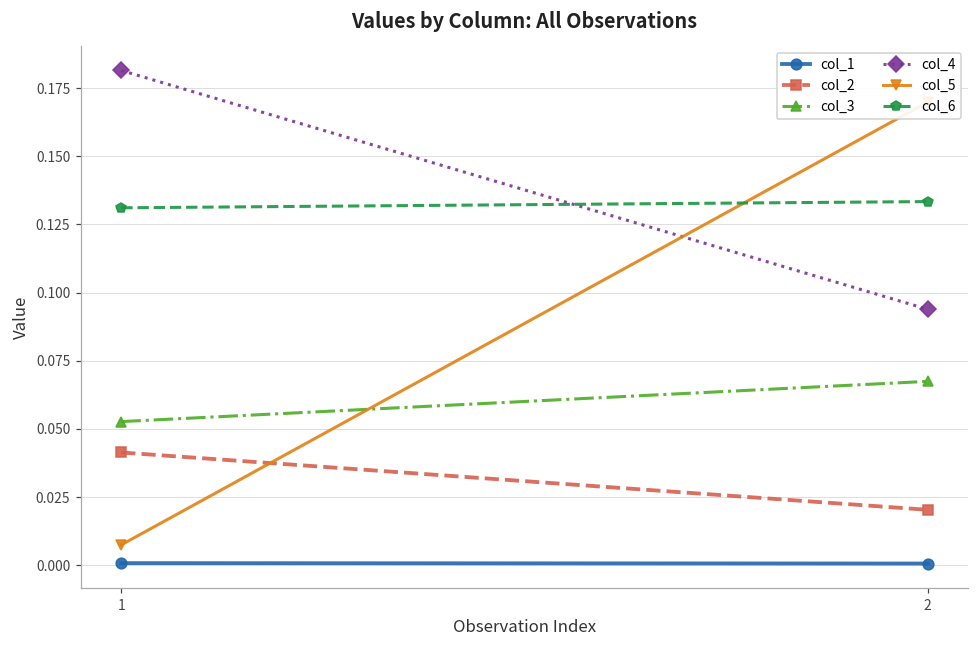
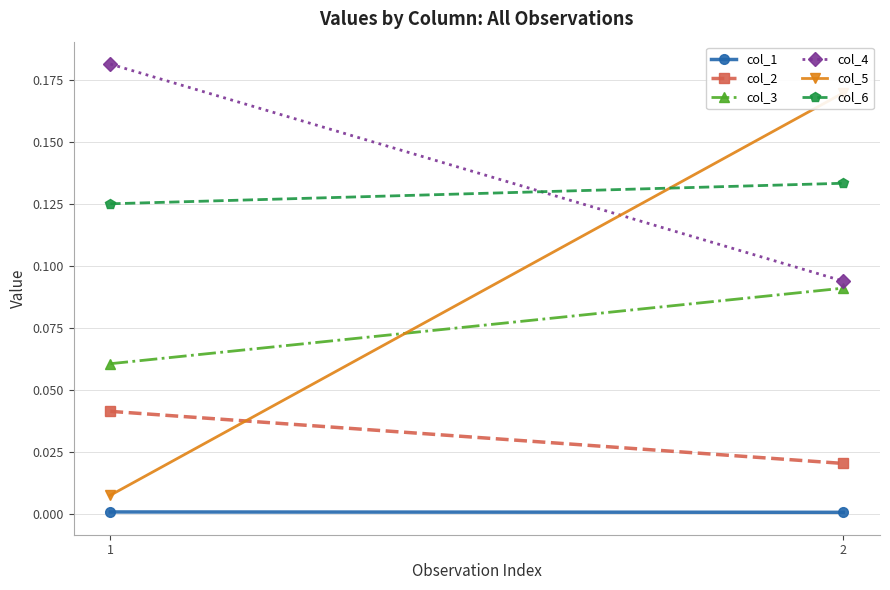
  {
    "col_1": {
      "1": 0.001,
      "2": 0.001
    },
    "col_2": {
      "1": 0.041,
      "2": 0.020
    },
    "col_3": {
-     "1": 0.053,
-     "2": 0.067
+     "1": 0.061,
+     "2": 0.091
    },
    "col_4": {
      "1": 0.181,
      "2": 0.094
    },
    "col_5": {
      "1": 0.007
    },
    "col_6": {
-     "1": 0.131,
+     "1": 0.125,
      "2": 0.133
    }
  }
